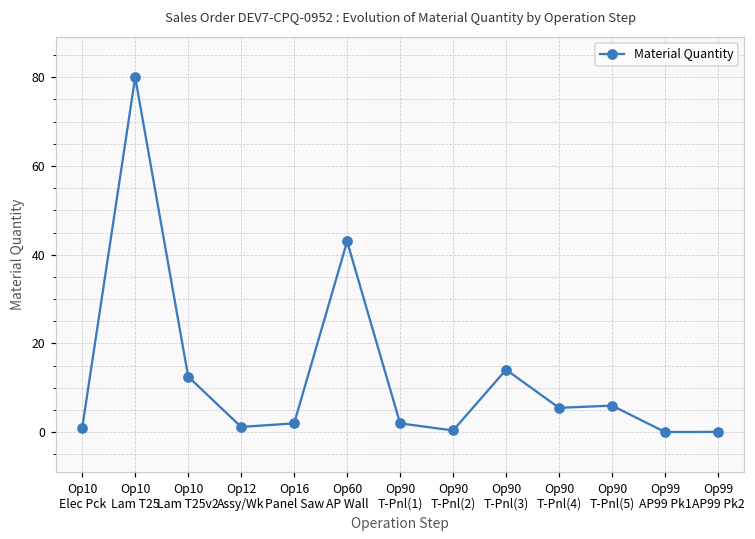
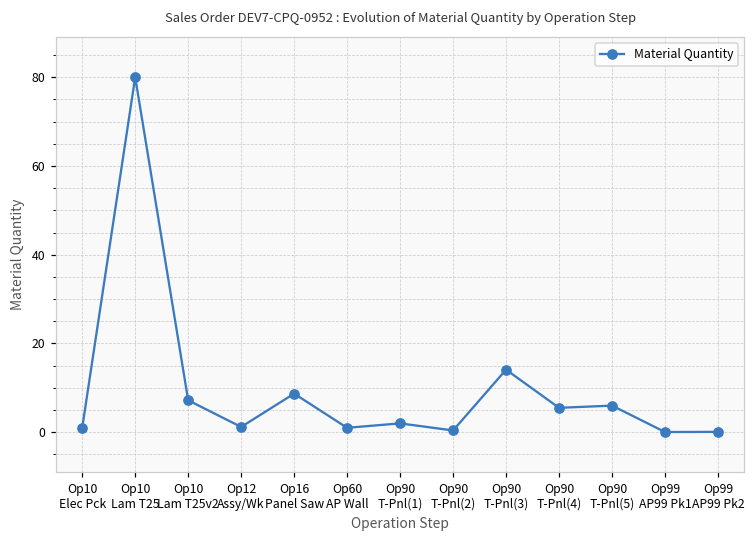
  {
    "Op10 Elec Pck": 1,
    "Op10 Lam T25": 80,
-   "Op10 Lam T25v2": 13,
+   "Op10 Lam T25v2": 7,
    "Op12 Assy/Wk": 1,
-   "Op16 Panel Saw": 2,
-   "Op60 AP Wall": 43,
+   "Op16 Panel Saw": 9,
+   "Op60 AP Wall": 1,
    "Op90 T-Pnl(1)": 2,
    "Op90 T-Pnl(2)": 0,
    "Op90 T-Pnl(3)": 14,
    "Op90 T-Pnl(4)": 6,
    "Op90 T-Pnl(5)": 6,
    "Op99 AP99 Pk1": 0,
    "Op99 AP99 Pk2": 0
  }
